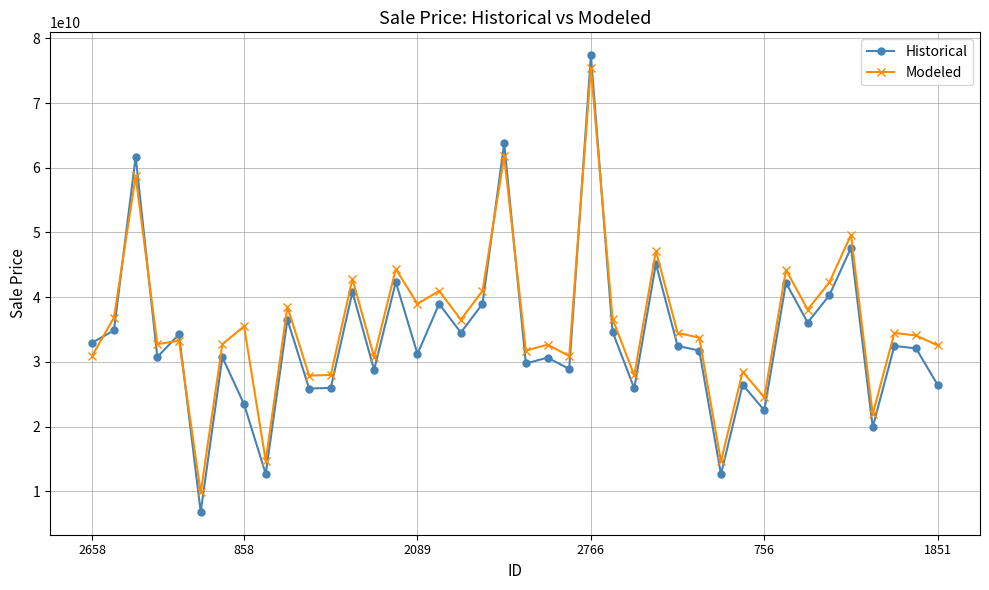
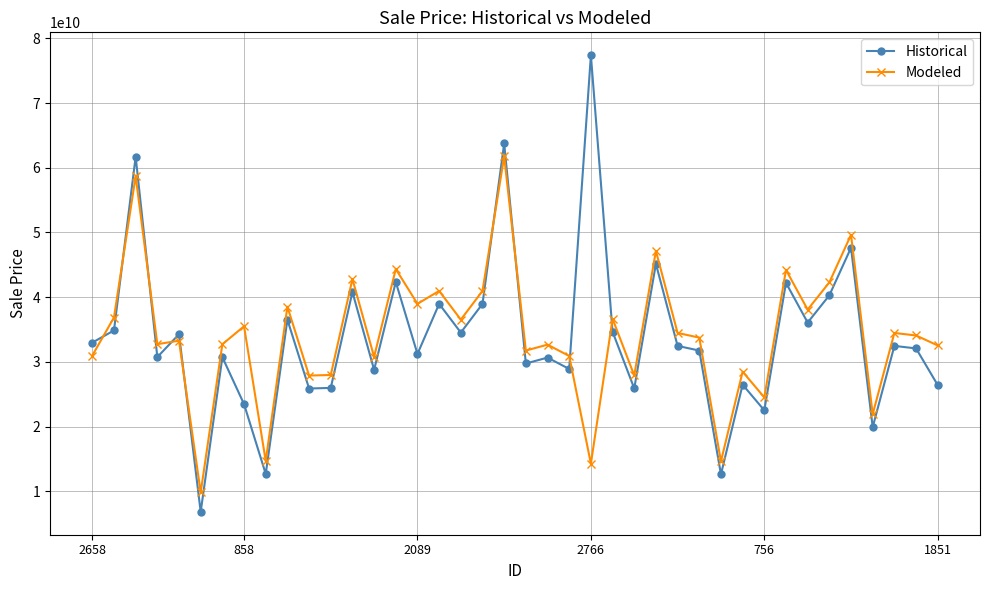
  {
    "Historical": {
      "2658": 33000000000,
      "858": 23000000000,
      "2089": 31000000000,
      "2766": 77000000000,
      "756": 23000000000,
      "1851": 26000000000
    },
    "Modeled": {
      "2658": 31000000000,
      "858": 35000000000,
      "2089": 39000000000,
-     "2766": 75000000000,
+     "2766": 14000000000,
      "756": 25000000000,
      "1851": 33000000000
    }
  }
